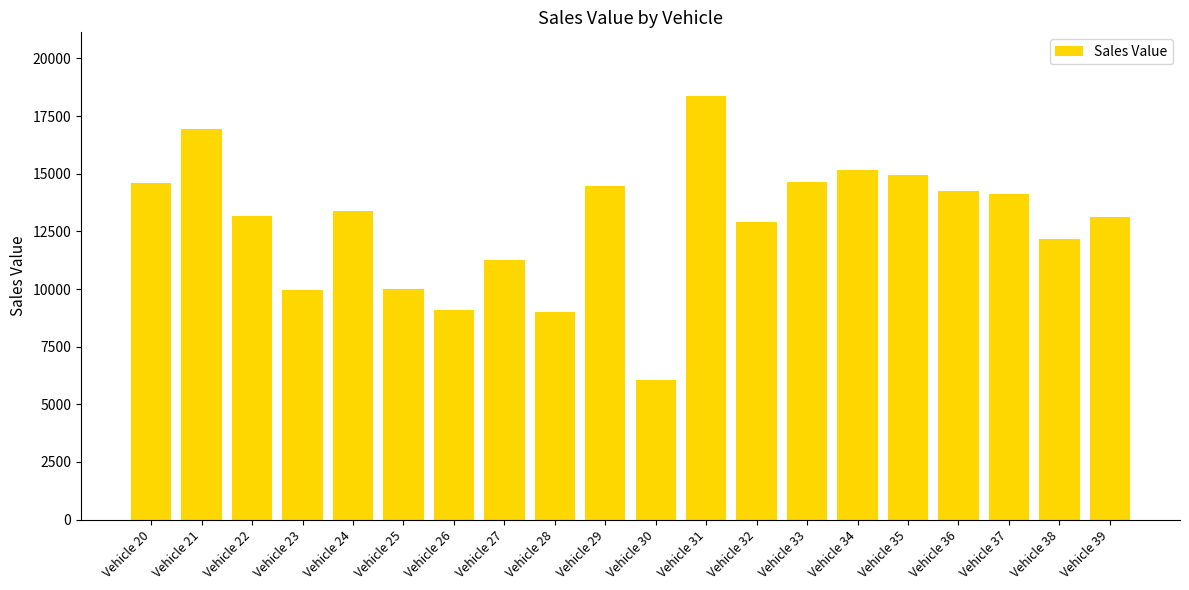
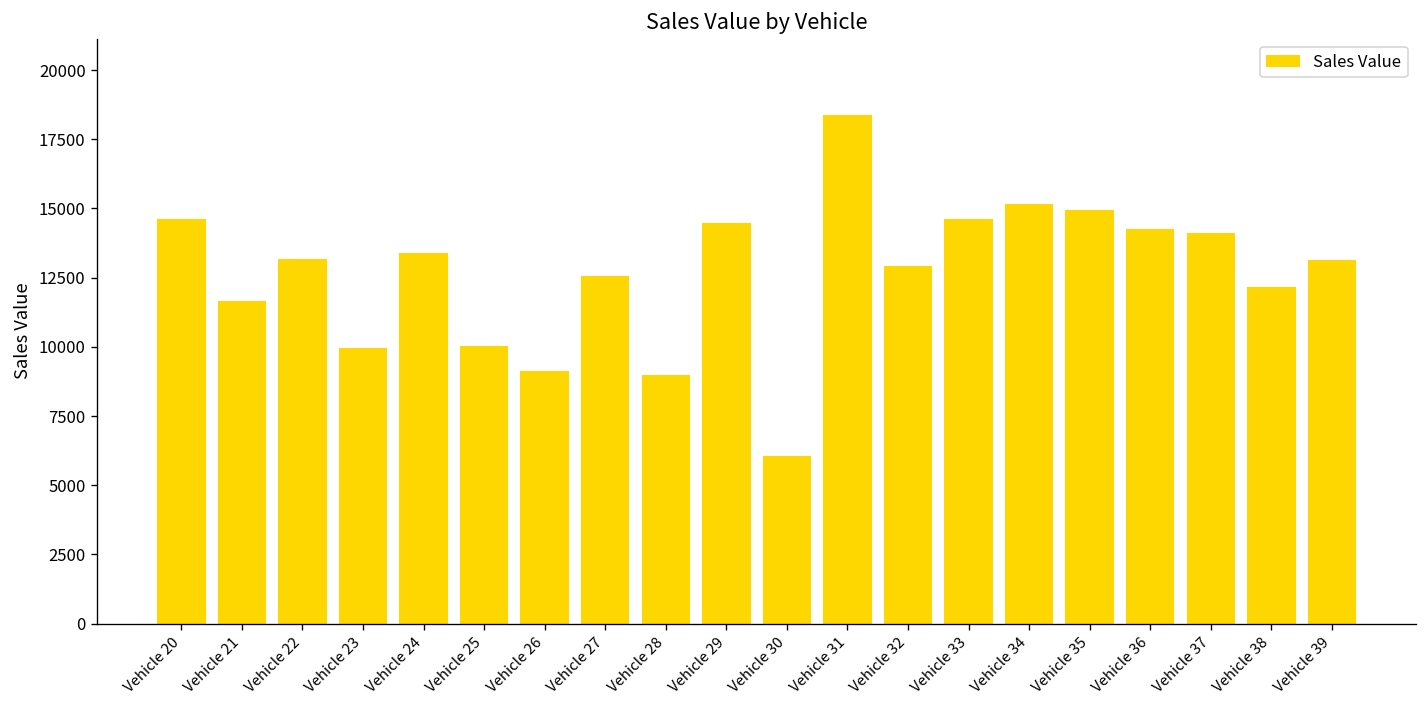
  {
    "Vehicle 20": 14600,
-   "Vehicle 21": 16900,
+   "Vehicle 21": 11700,
    "Vehicle 22": 13200,
    "Vehicle 23": 10000,
    "Vehicle 24": 13400,
    "Vehicle 25": 10000,
    "Vehicle 26": 9100,
-   "Vehicle 27": 11300,
+   "Vehicle 27": 12500,
    "Vehicle 28": 9000,
    "Vehicle 29": 14500,
    "Vehicle 30": 6000,
    "Vehicle 31": 18400,
    "Vehicle 32": 12900,
    "Vehicle 33": 14600,
    "Vehicle 34": 15200,
    "Vehicle 35": 15000,
    "Vehicle 36": 14300,
    "Vehicle 37": 14100,
    "Vehicle 38": 12200,
    "Vehicle 39": 13100
  }
